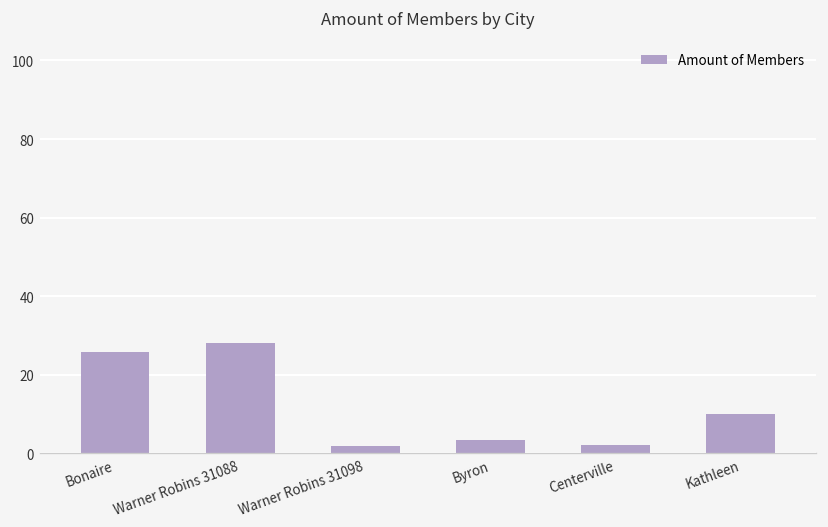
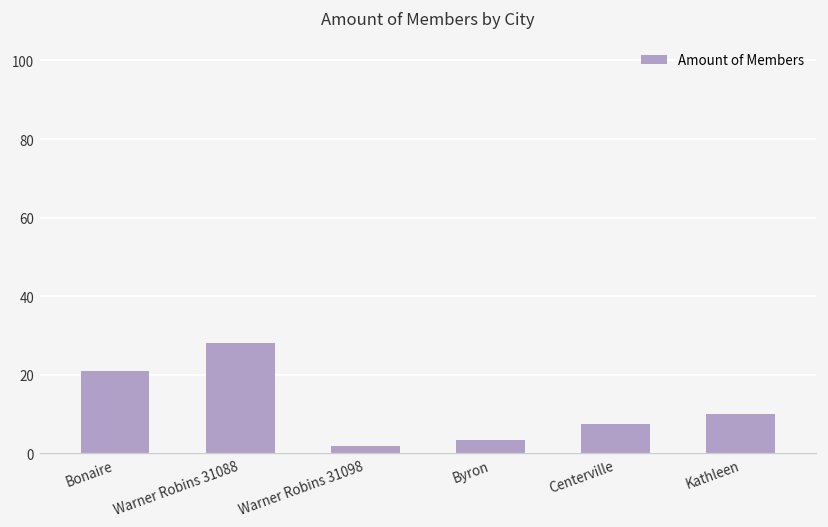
  {
-   "Bonaire": 26,
+   "Bonaire": 21,
    "Warner Robins 31088": 28,
    "Warner Robins 31098": 2,
    "Byron": 3,
-   "Centerville": 2,
+   "Centerville": 7,
    "Kathleen": 10
  }
